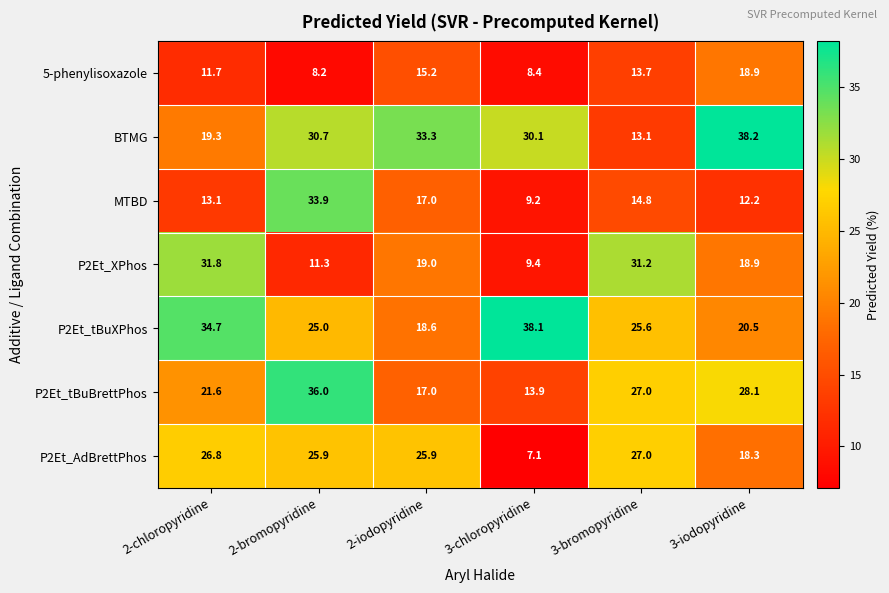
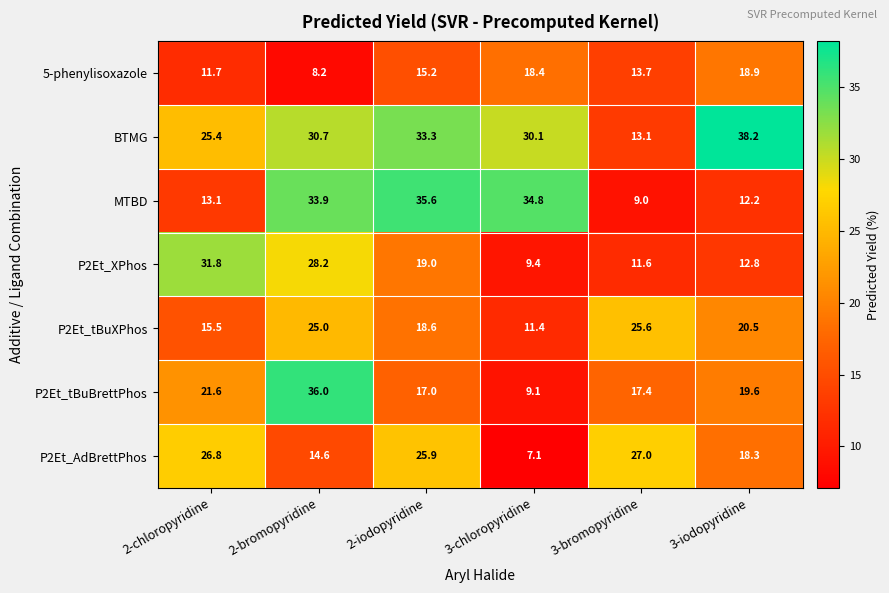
  {
    "5-phenylisoxazole": {
      "2-chloropyridine": 11.7,
      "2-bromopyridine": 8.2,
      "2-iodopyridine": 15.2,
-     "3-chloropyridine": 8.4,
+     "3-chloropyridine": 18.4,
      "3-bromopyridine": 13.7,
      "3-iodopyridine": 18.9
    },
    "BTMG": {
-     "2-chloropyridine": 19.3,
+     "2-chloropyridine": 25.4,
      "2-bromopyridine": 30.7,
      "2-iodopyridine": 33.3,
      "3-chloropyridine": 30.1,
      "3-bromopyridine": 13.1,
      "3-iodopyridine": 38.2
    },
    "MTBD": {
      "2-chloropyridine": 13.1,
      "2-bromopyridine": 33.9,
-     "2-iodopyridine": 17.0,
-     "3-chloropyridine": 9.2,
-     "3-bromopyridine": 14.8,
+     "2-iodopyridine": 35.6,
+     "3-chloropyridine": 34.8,
+     "3-bromopyridine": 9.0,
      "3-iodopyridine": 12.2
    },
    "P2Et_XPhos": {
      "2-chloropyridine": 31.8,
-     "2-bromopyridine": 11.3,
+     "2-bromopyridine": 28.2,
      "2-iodopyridine": 19.0,
      "3-chloropyridine": 9.4,
-     "3-bromopyridine": 31.2,
-     "3-iodopyridine": 18.9
+     "3-bromopyridine": 11.6,
+     "3-iodopyridine": 12.8
    },
    "P2Et_tBuXPhos": {
-     "2-chloropyridine": 34.7,
+     "2-chloropyridine": 15.5,
      "2-bromopyridine": 25.0,
      "2-iodopyridine": 18.6,
-     "3-chloropyridine": 38.1,
+     "3-chloropyridine": 11.4,
      "3-bromopyridine": 25.6,
      "3-iodopyridine": 20.5
    },
    "P2Et_tBuBrettPhos": {
      "2-chloropyridine": 21.6,
      "2-bromopyridine": 36.0,
      "2-iodopyridine": 17.0,
-     "3-chloropyridine": 13.9,
-     "3-bromopyridine": 27.0,
-     "3-iodopyridine": 28.1
+     "3-chloropyridine": 9.1,
+     "3-bromopyridine": 17.4,
+     "3-iodopyridine": 19.6
    },
    "P2Et_AdBrettPhos": {
      "2-chloropyridine": 26.8,
-     "2-bromopyridine": 25.9,
+     "2-bromopyridine": 14.6,
      "2-iodopyridine": 25.9,
      "3-chloropyridine": 7.1,
      "3-bromopyridine": 27.0,
      "3-iodopyridine": 18.3
    }
  }
